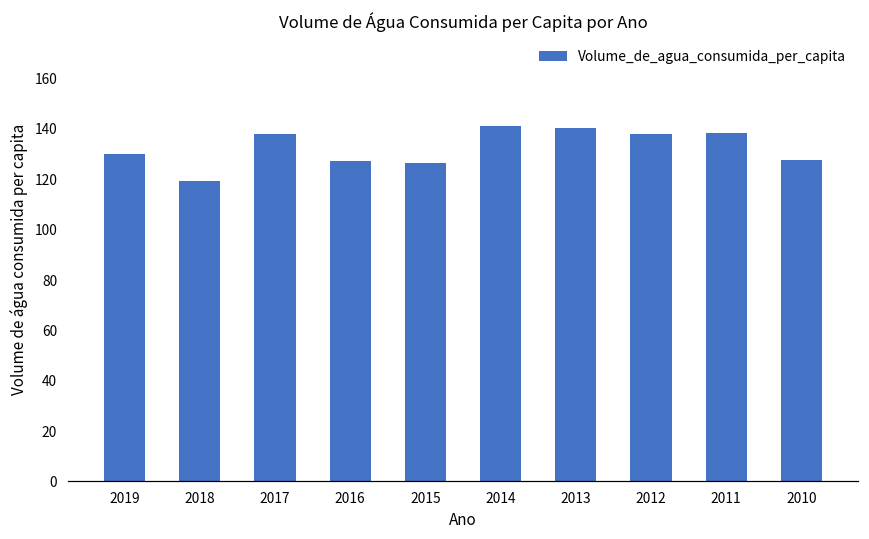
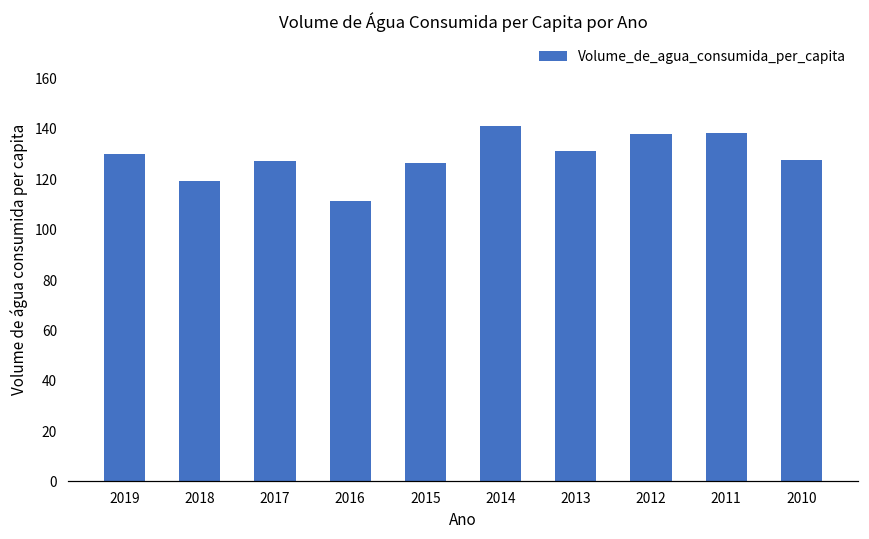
  {
    "2019": 130,
    "2018": 119,
-   "2017": 138,
-   "2016": 127,
+   "2017": 127,
+   "2016": 111,
    "2015": 126,
    "2014": 141,
-   "2013": 140,
+   "2013": 131,
    "2012": 138,
    "2011": 138,
    "2010": 128
  }
